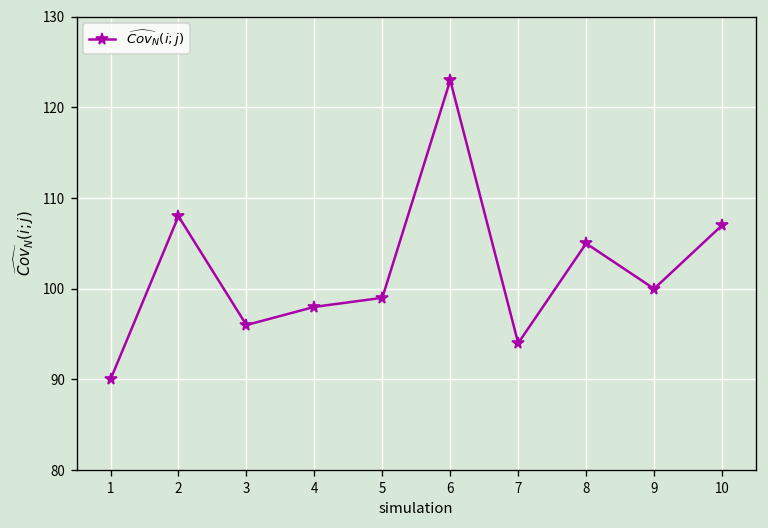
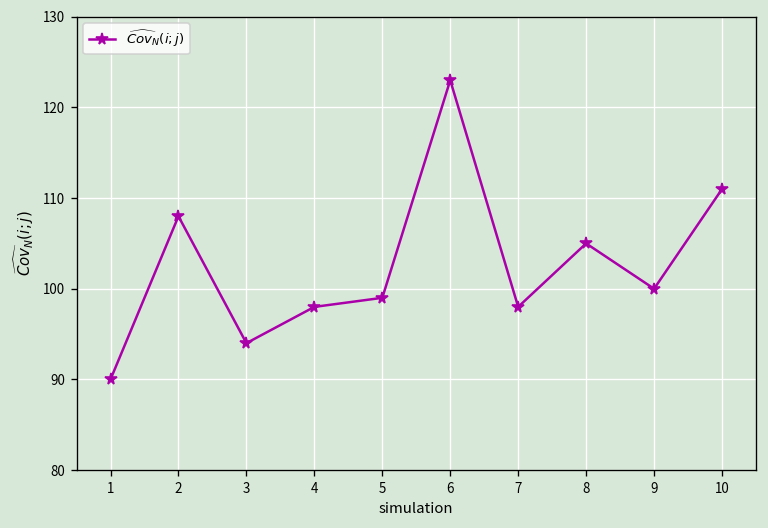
  {
    "1": 90,
    "2": 108,
-   "3": 96,
+   "3": 94,
    "4": 98,
    "5": 99,
    "6": 123,
-   "7": 94,
+   "7": 98,
    "8": 105,
    "9": 100,
-   "10": 107
+   "10": 111
  }
